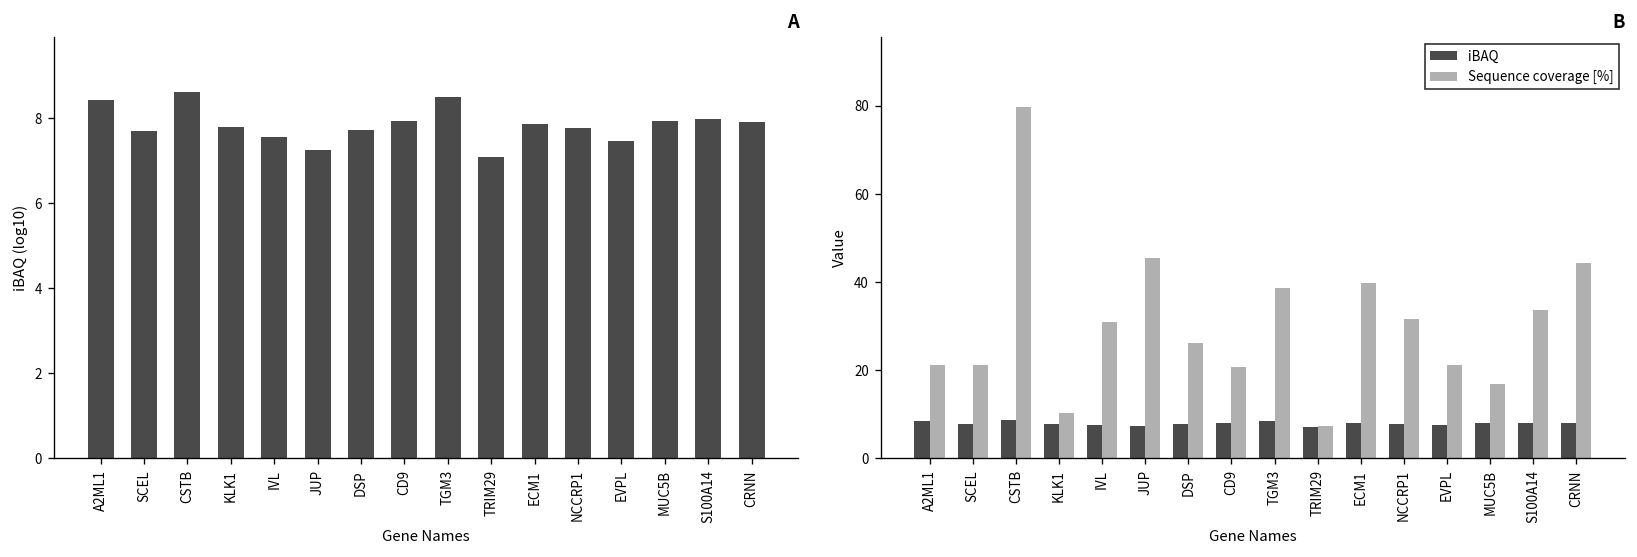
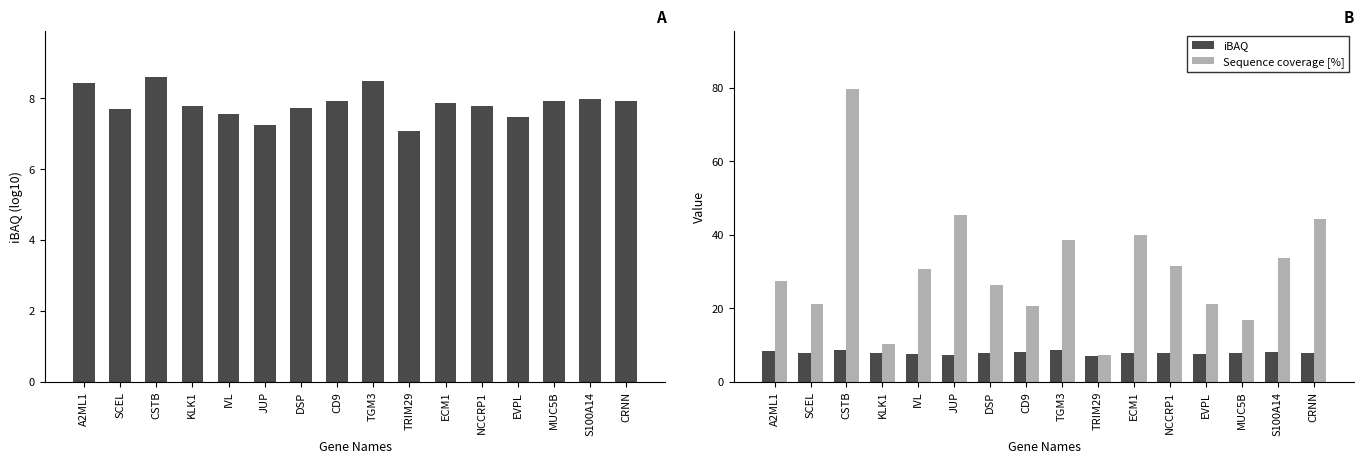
  {
    "A": {
      "A2ML1": 8.4,
      "SCEL": 7.7,
      "CSTB": 8.6,
      "KLK1": 7.8,
      "IVL": 7.6,
      "JUP": 7.2,
      "DSP": 7.7,
      "CD9": 7.9,
      "TGM3": 8.5,
      "TRIM29": 7.1,
      "ECM1": 7.9,
      "NCCRP1": 7.8,
      "EVPL": 7.5,
      "MUC5B": 7.9,
      "S100A14": 8.0,
      "CRNN": 7.9
    },
    "B": {
      "iBAQ": {
        "A2ML1": 8,
        "SCEL": 8,
        "CSTB": 9,
        "KLK1": 8,
        "IVL": 8,
        "JUP": 7,
        "DSP": 8,
        "CD9": 8,
        "TGM3": 8,
        "TRIM29": 7,
        "ECM1": 8,
        "NCCRP1": 8,
        "EVPL": 7,
        "MUC5B": 8,
        "S100A14": 8,
        "CRNN": 8
      },
      "Sequence coverage [%]": {
-       "A2ML1": 21,
+       "A2ML1": 27,
        "SCEL": 21,
        "CSTB": 80,
        "KLK1": 10,
        "IVL": 31,
        "JUP": 45,
        "DSP": 26,
        "CD9": 21,
        "TGM3": 39,
        "TRIM29": 7,
        "ECM1": 40,
        "NCCRP1": 32,
        "EVPL": 21,
        "MUC5B": 17,
        "S100A14": 34,
        "CRNN": 44
      }
    }
  }
